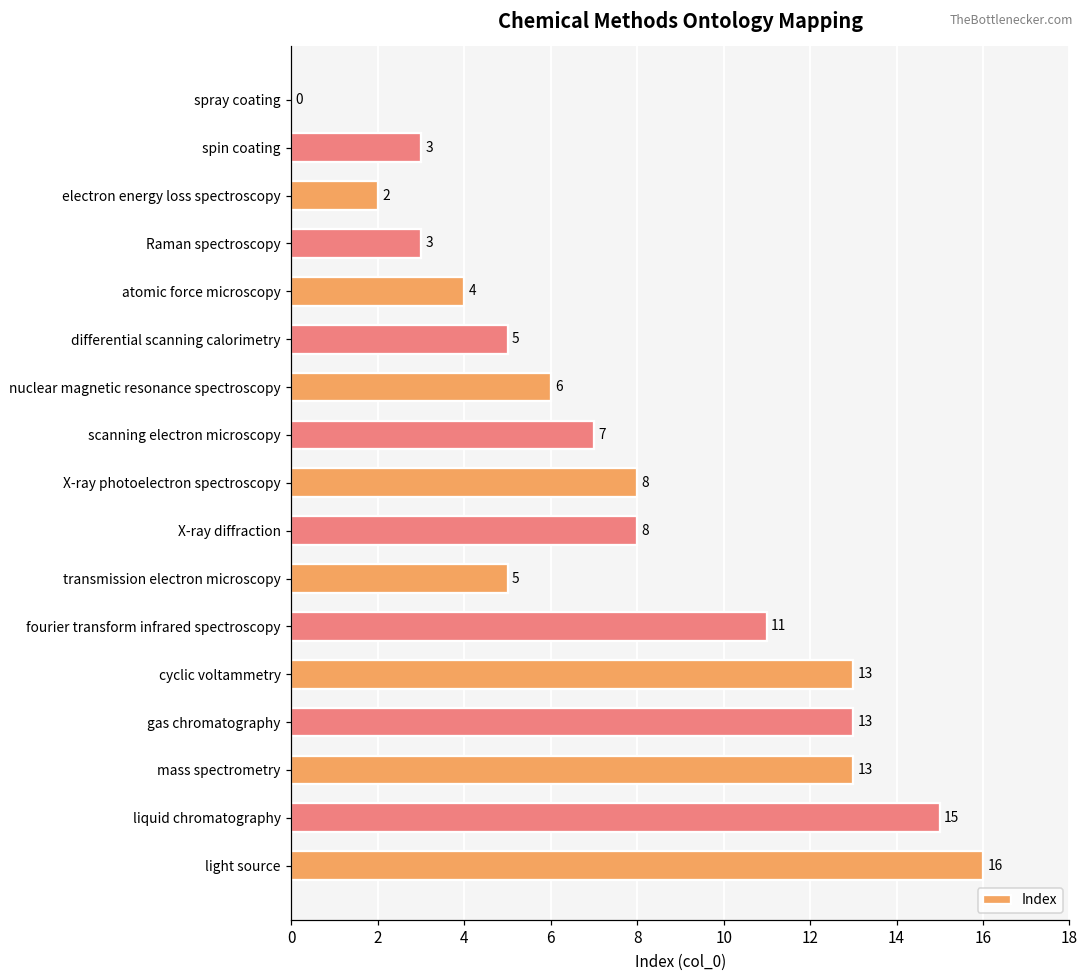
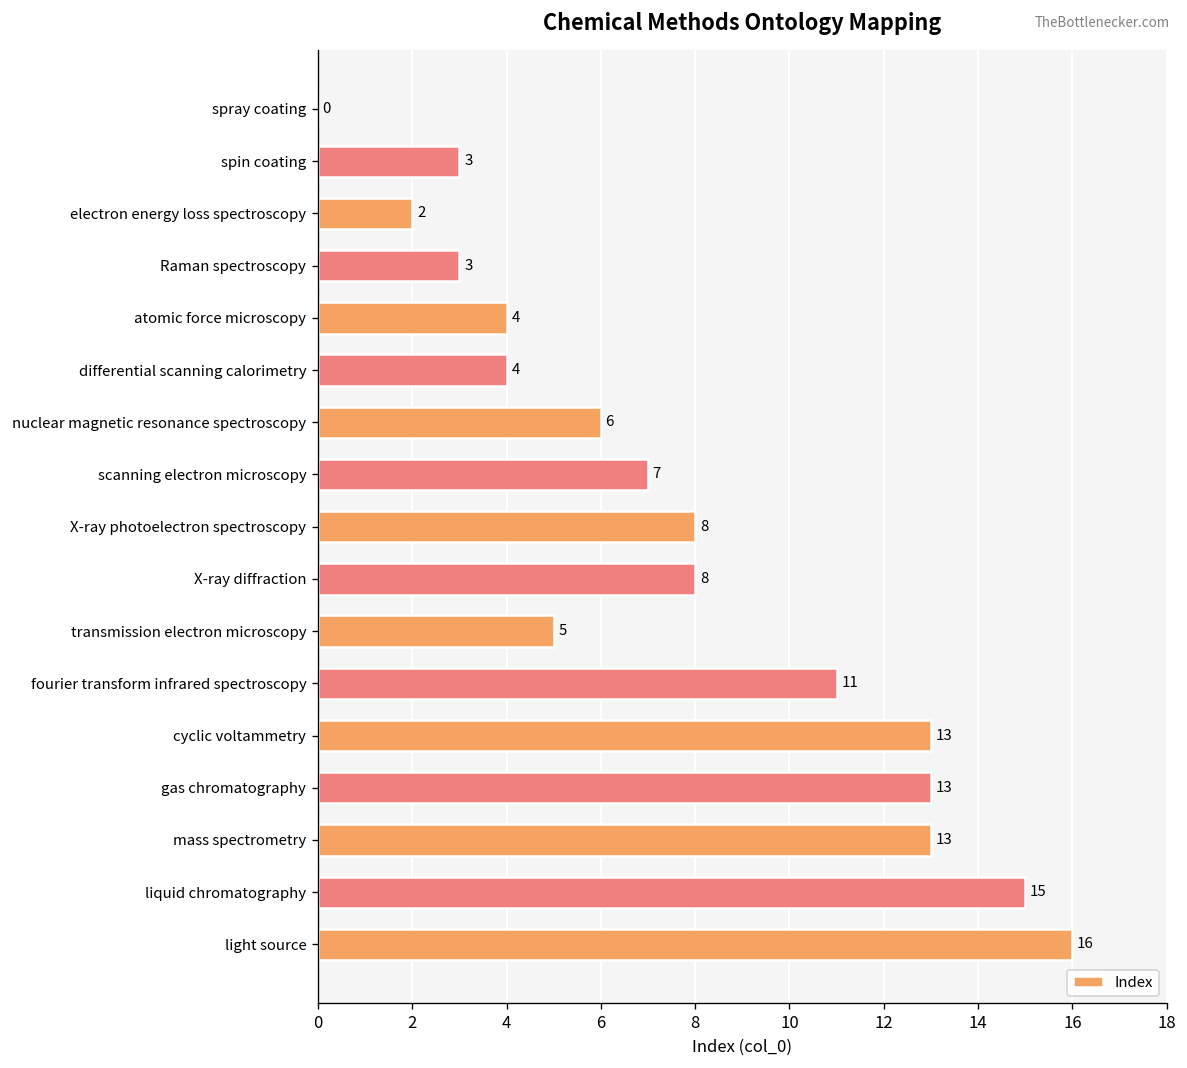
  {
    "spray coating": 0,
    "spin coating": 3,
    "electron energy loss spectroscopy": 2,
    "Raman spectroscopy": 3,
    "atomic force microscopy": 4,
-   "differential scanning calorimetry": 5,
+   "differential scanning calorimetry": 4,
    "nuclear magnetic resonance spectroscopy": 6,
    "scanning electron microscopy": 7,
    "X-ray photoelectron spectroscopy": 8,
    "X-ray diffraction": 8,
    "transmission electron microscopy": 5,
    "fourier transform infrared spectroscopy": 11,
    "cyclic voltammetry": 13,
    "gas chromatography": 13,
    "mass spectrometry": 13,
    "liquid chromatography": 15,
    "light source": 16
  }
